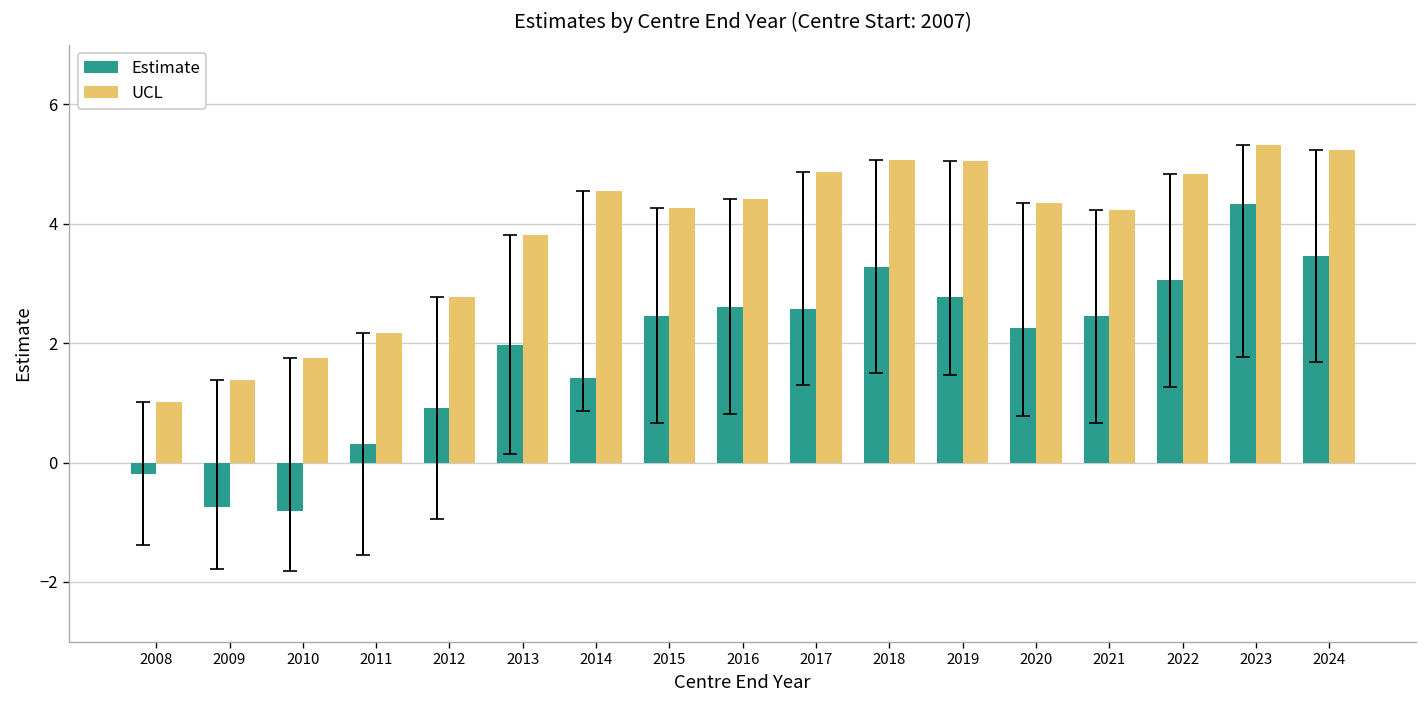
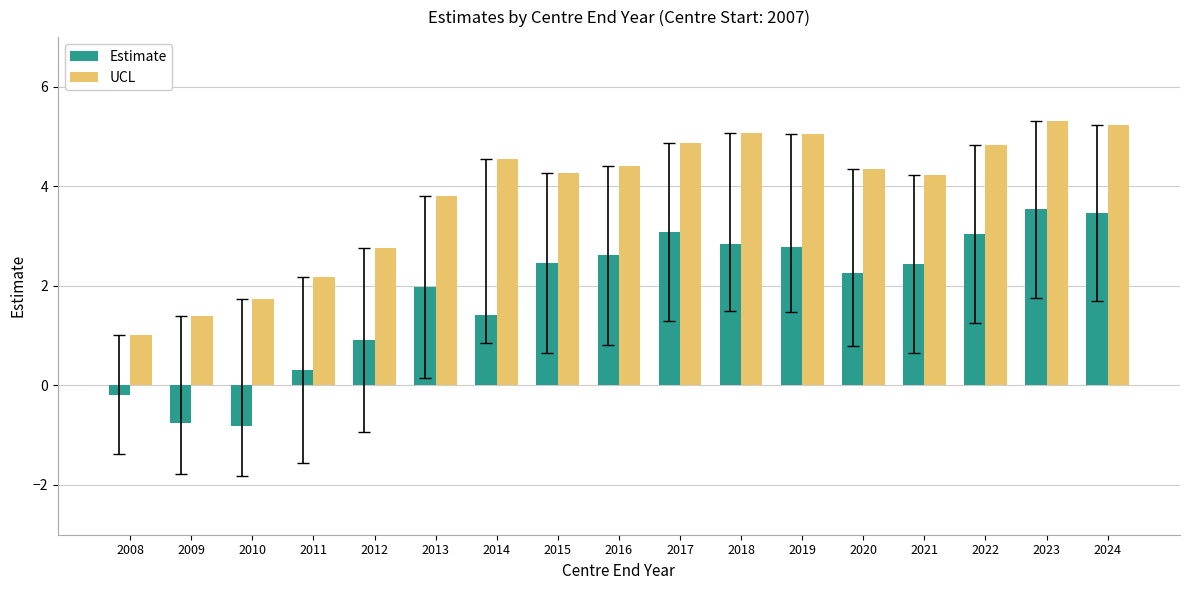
  {
    "Estimate": {
      "2008": -0.2,
      "2009": -0.8,
      "2010": -0.8,
      "2011": 0.3,
      "2012": 0.9,
      "2013": 2.0,
      "2014": 1.4,
      "2015": 2.5,
      "2016": 2.6,
-     "2017": 2.6,
-     "2018": 3.3,
+     "2017": 3.1,
+     "2018": 2.8,
      "2019": 2.8,
      "2020": 2.3,
      "2021": 2.4,
      "2022": 3.1,
-     "2023": 4.3,
+     "2023": 3.5,
      "2024": 3.5
    },
    "UCL": {
      "2008": 1.0,
      "2009": 1.4,
      "2010": 1.7,
      "2011": 2.2,
      "2012": 2.8,
      "2013": 3.8,
      "2014": 4.6,
      "2015": 4.3,
      "2016": 4.4,
      "2017": 4.9,
      "2018": 5.1,
      "2019": 5.1,
      "2020": 4.4,
      "2021": 4.2,
      "2022": 4.8,
      "2023": 5.3,
      "2024": 5.2
    }
  }
